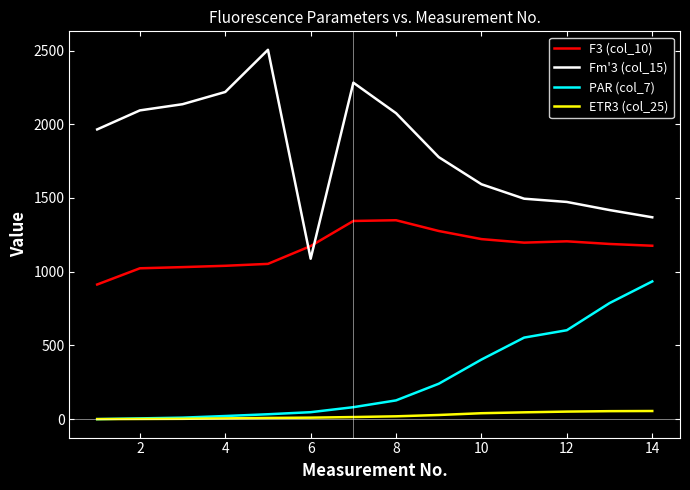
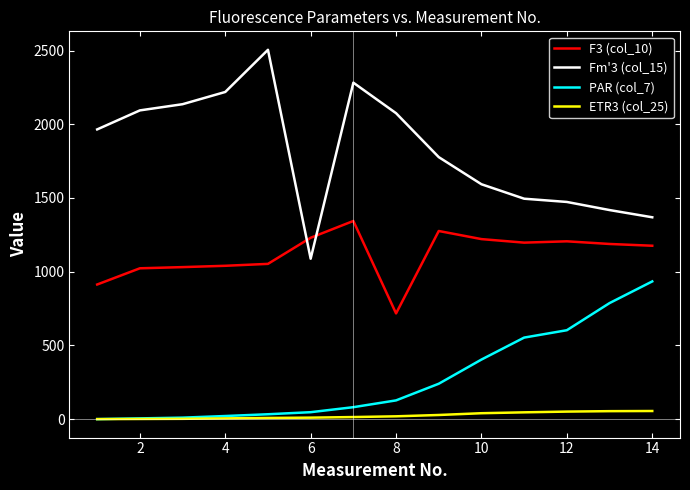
  {
    "F3 (col_10)": {
      "2": 1020,
      "4": 1040,
-     "6": 1170,
-     "8": 1350,
+     "6": 1230,
+     "8": 720,
      "10": 1220,
      "12": 1210,
      "14": 1180
    },
    "Fm'3 (col_15)": {
      "2": 2090,
      "4": 2220,
      "6": 1090,
      "8": 2080,
      "10": 1590,
      "12": 1470,
      "14": 1370
    },
    "PAR (col_7)": {
      "6": 50,
      "8": 130,
      "10": 400,
      "12": 600,
      "14": 930
    },
    "ETR3 (col_25)": {
      "6": 10,
      "8": 20,
      "10": 40,
      "12": 50,
      "14": 60
    }
  }
